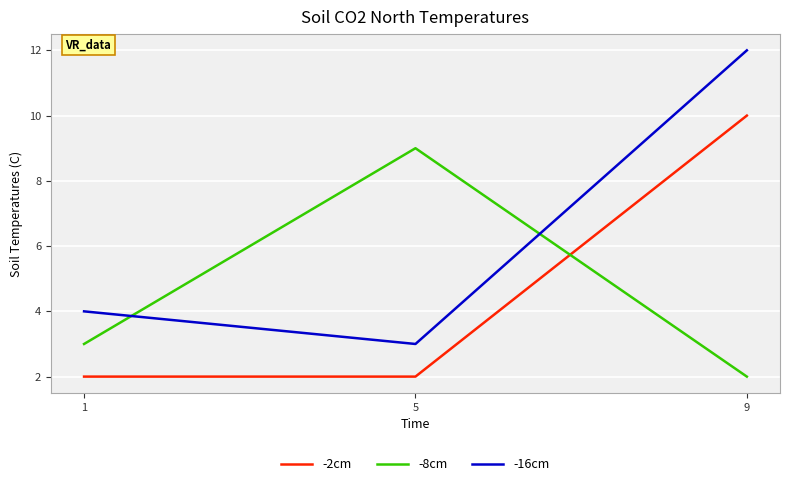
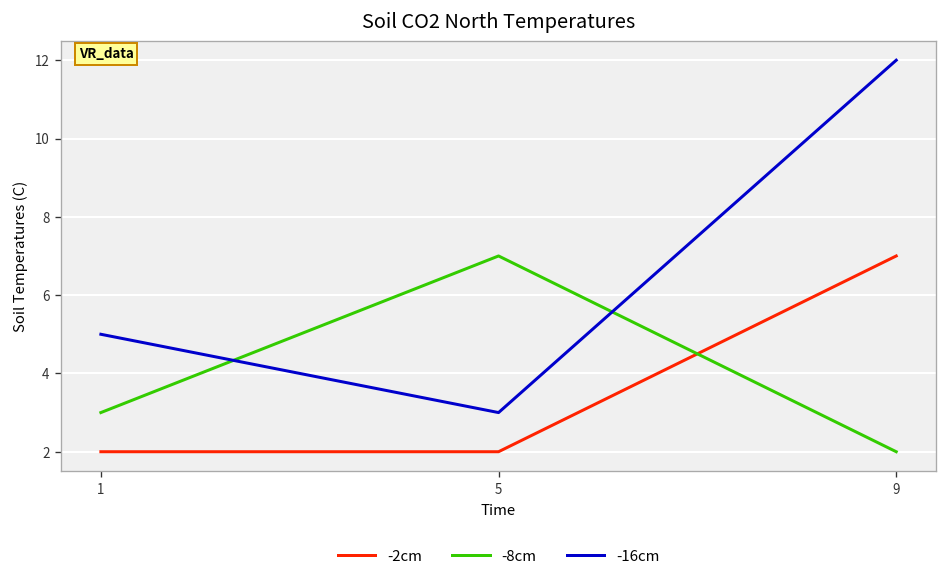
  {
    "-2cm": {
      "1": 2,
      "5": 2,
-     "9": 10
+     "9": 7
    },
    "-8cm": {
      "1": 3,
-     "5": 9,
+     "5": 7,
      "9": 2
    },
    "-16cm": {
-     "1": 4,
+     "1": 5,
      "5": 3,
      "9": 12
    }
  }
